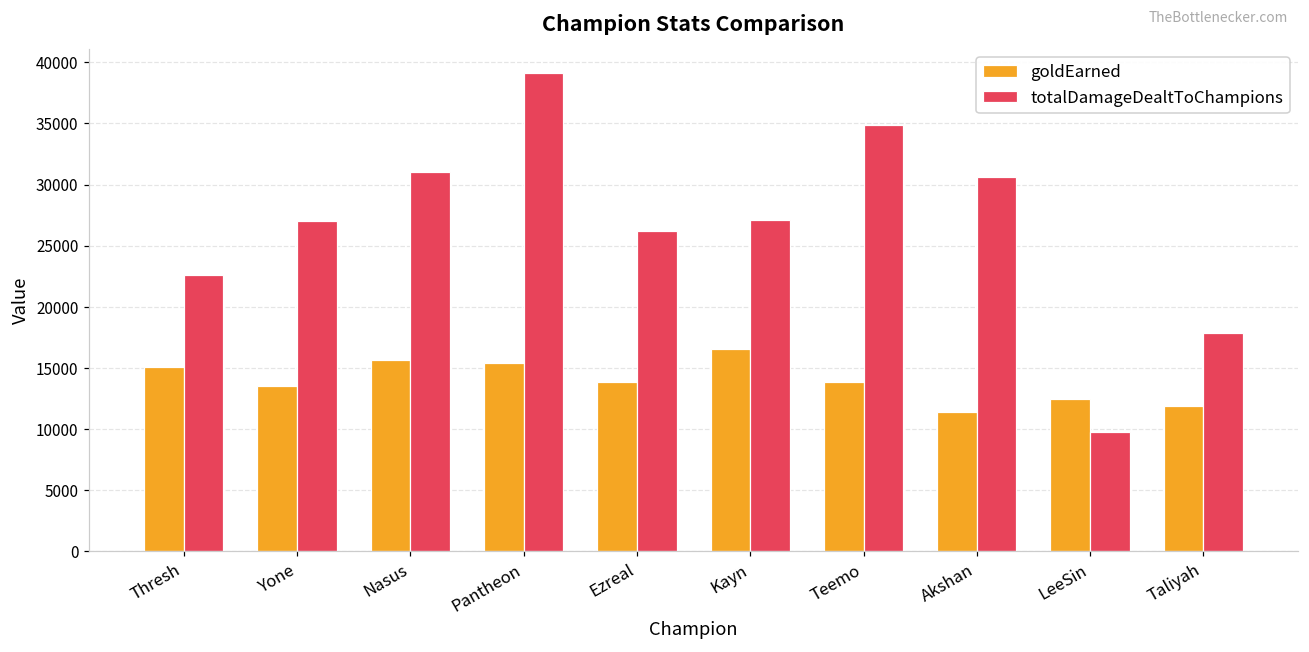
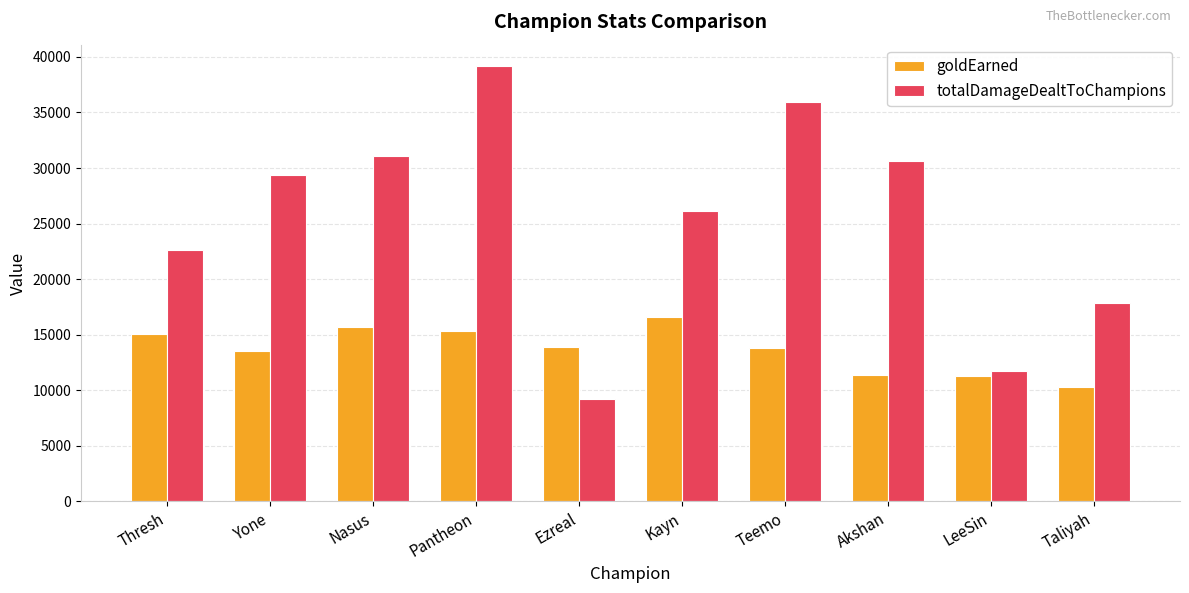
  {
    "goldEarned": {
      "Thresh": 15100,
      "Yone": 13500,
      "Nasus": 15700,
      "Pantheon": 15400,
      "Ezreal": 13900,
      "Kayn": 16600,
      "Teemo": 13800,
      "Akshan": 11400,
-     "LeeSin": 12400,
-     "Taliyah": 11900
+     "LeeSin": 11300,
+     "Taliyah": 10300
    },
    "totalDamageDealtToChampions": {
      "Thresh": 22600,
-     "Yone": 27000,
+     "Yone": 29400,
      "Nasus": 31000,
      "Pantheon": 39100,
-     "Ezreal": 26200,
-     "Kayn": 27100,
-     "Teemo": 34900,
+     "Ezreal": 9200,
+     "Kayn": 26200,
+     "Teemo": 36000,
      "Akshan": 30600,
-     "LeeSin": 9800,
+     "LeeSin": 11700,
      "Taliyah": 17800
    }
  }
